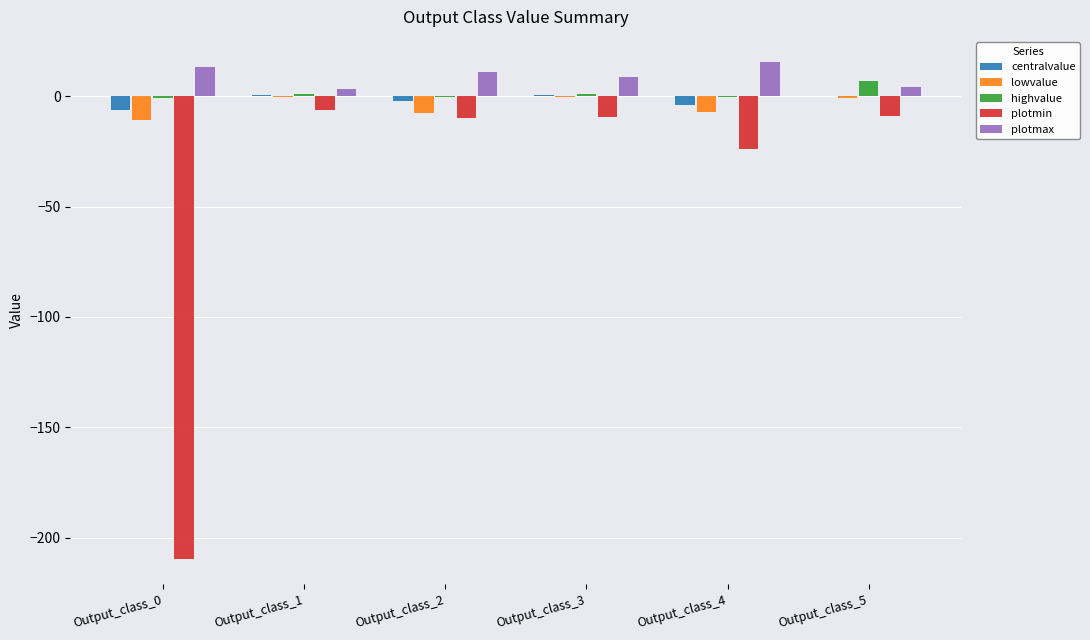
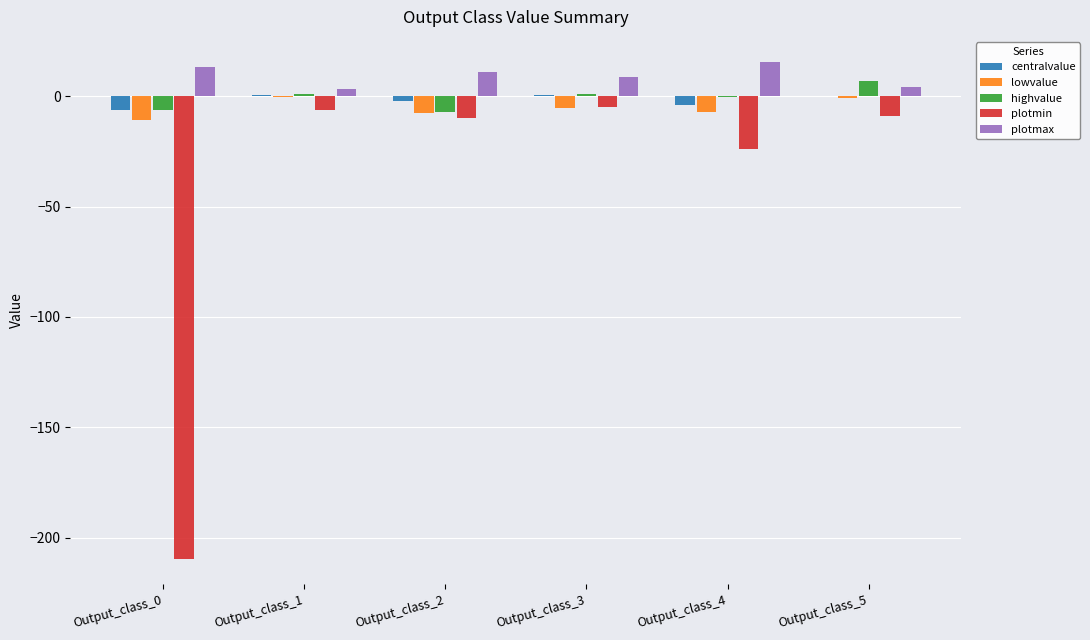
  {
    "centralvalue": {
      "Output_class_0": -6,
      "Output_class_2": -2,
      "Output_class_4": -4
    },
    "lowvalue": {
      "Output_class_0": -11,
      "Output_class_2": -7,
-     "Output_class_3": 0,
+     "Output_class_3": -5,
      "Output_class_4": -7
    },
    "highvalue": {
-     "Output_class_0": -1,
-     "Output_class_2": 0,
+     "Output_class_0": -6,
+     "Output_class_2": -7,
      "Output_class_5": 7
    },
    "plotmin": {
      "Output_class_0": -210,
      "Output_class_1": -6,
      "Output_class_2": -10,
-     "Output_class_3": -9,
+     "Output_class_3": -5,
      "Output_class_4": -24,
      "Output_class_5": -9
    },
    "plotmax": {
      "Output_class_0": 13,
      "Output_class_1": 3,
      "Output_class_2": 11,
      "Output_class_3": 9,
      "Output_class_4": 16,
      "Output_class_5": 4
    }
  }
